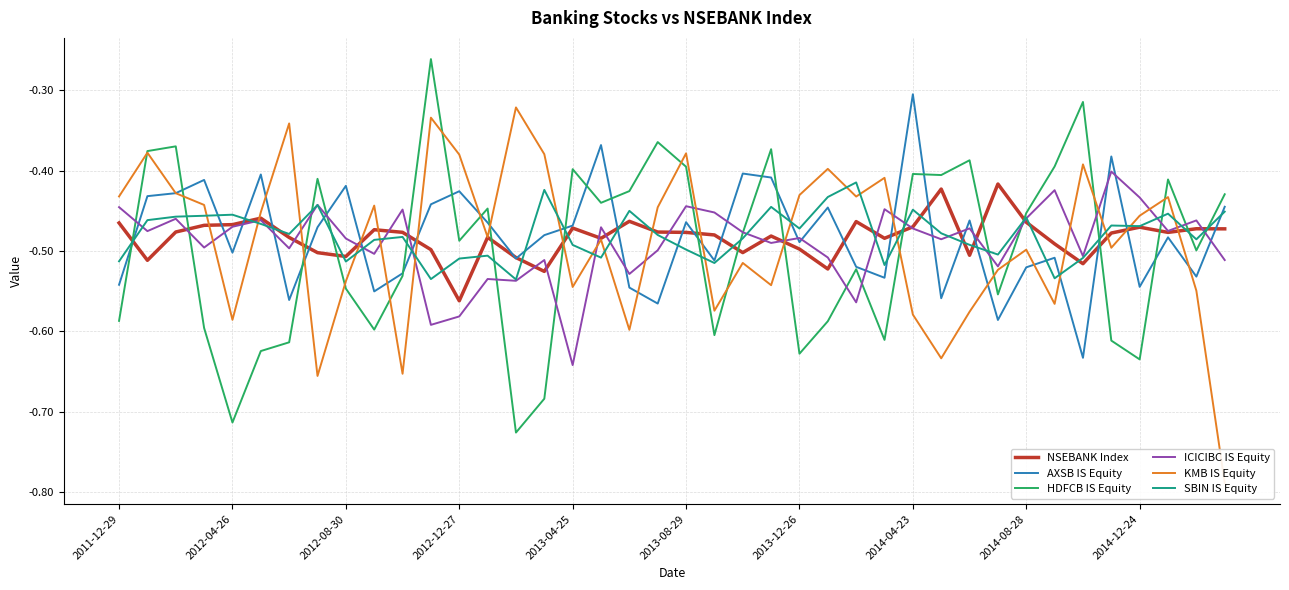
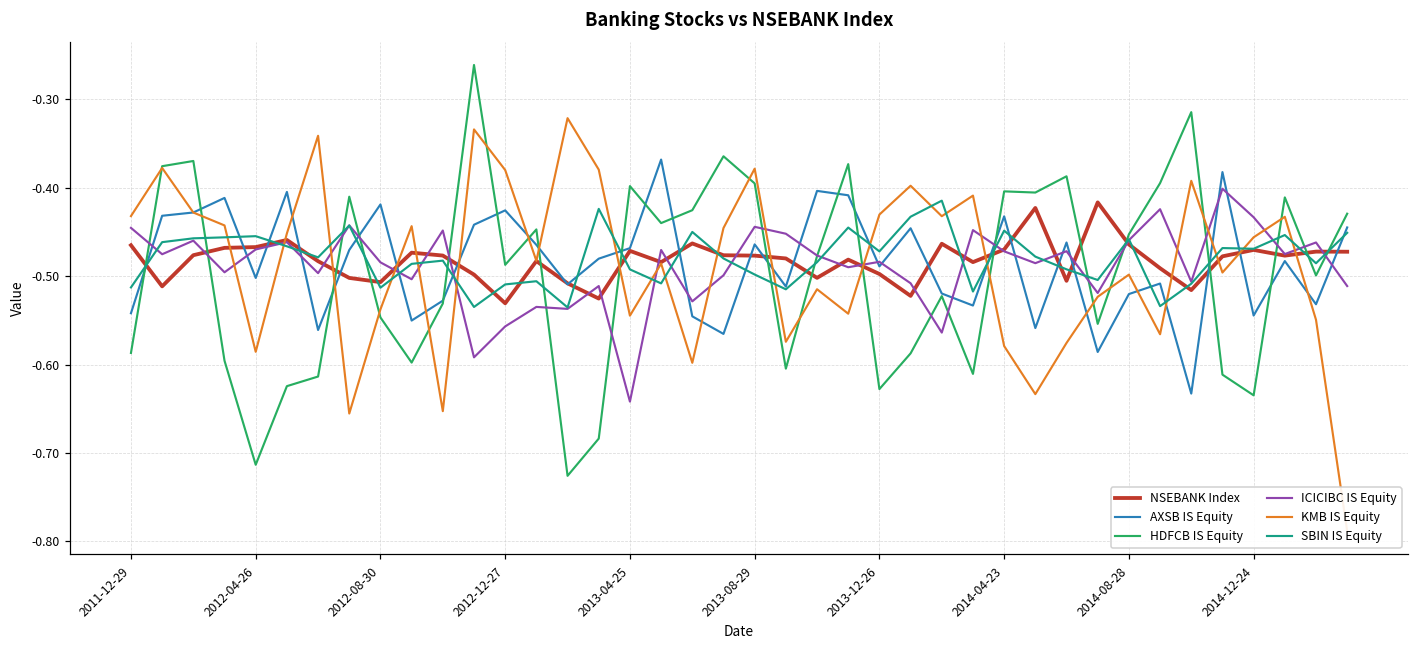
  {
    "NSEBANK Index": {
      "2011-12-29": -0.46,
      "2012-08-30": -0.51,
-     "2012-12-27": -0.56,
+     "2012-12-27": -0.53,
      "2013-08-29": -0.48,
      "2013-12-26": -0.50,
      "2014-08-28": -0.46
    },
    "AXSB IS Equity": {
      "2011-12-29": -0.54,
      "2012-04-26": -0.50,
      "2012-08-30": -0.42,
      "2012-12-27": -0.43,
      "2013-08-29": -0.46,
      "2013-12-26": -0.49,
-     "2014-04-23": -0.30,
+     "2014-04-23": -0.43,
      "2014-08-28": -0.52,
      "2014-12-24": -0.54
    },
    "ICICIBC IS Equity": {
      "2011-12-29": -0.45,
      "2012-08-30": -0.48,
-     "2012-12-27": -0.58,
+     "2012-12-27": -0.56,
      "2013-04-25": -0.64,
      "2013-08-29": -0.44,
      "2013-12-26": -0.48,
      "2014-12-24": -0.43
    },
    "KMB IS Equity": {
      "2011-12-29": -0.43,
      "2012-04-26": -0.59,
      "2012-08-30": -0.54,
      "2012-12-27": -0.38,
      "2013-04-25": -0.54,
      "2013-08-29": -0.38,
      "2013-12-26": -0.43,
      "2014-04-23": -0.58,
      "2014-08-28": -0.50,
      "2014-12-24": -0.46
    }
  }
